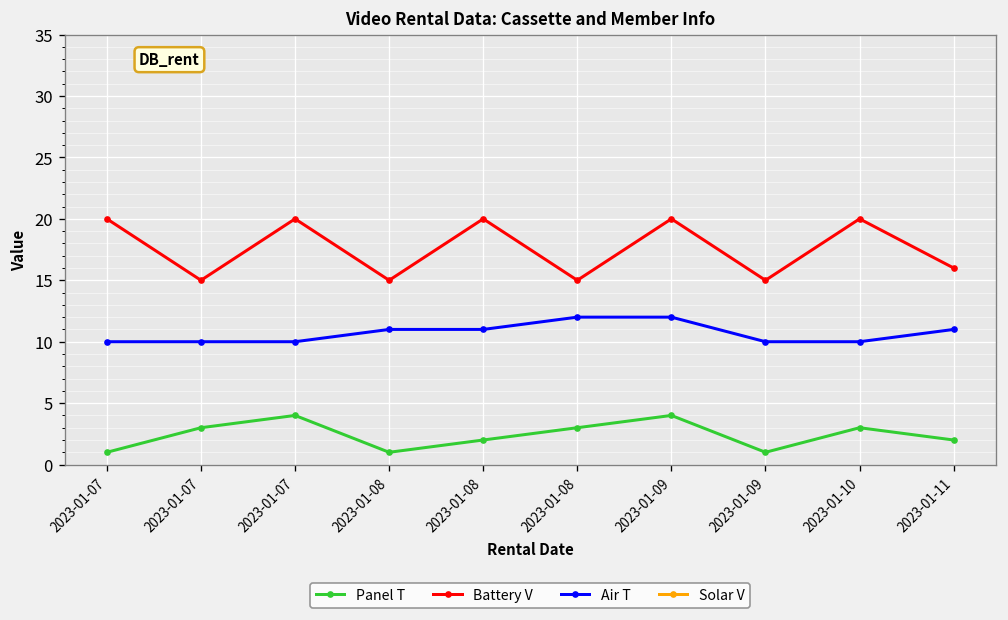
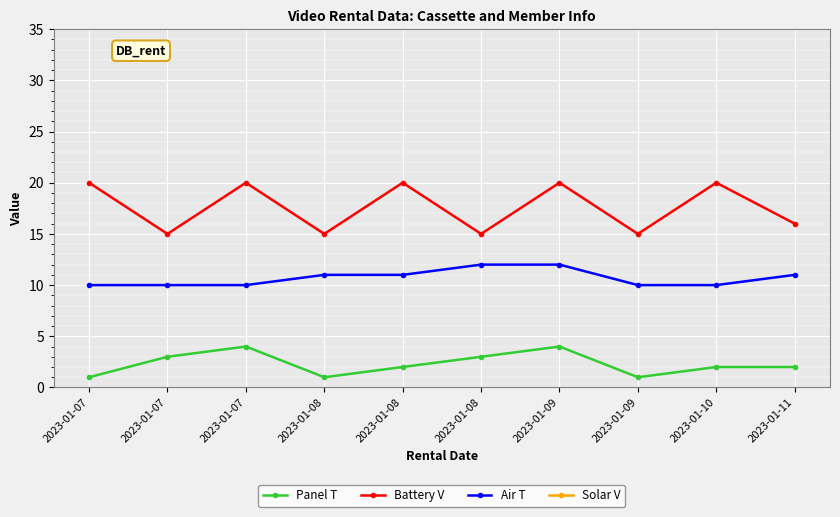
  {
    "Panel T": {
-     "2023-01-10": 3,
+     "2023-01-10": 2,
      "2023-01-11": 2
    },
    "Battery V": {
      "2023-01-10": 20,
      "2023-01-11": 16
    },
    "Air T": {
      "2023-01-10": 10,
      "2023-01-11": 11
    }
  }
